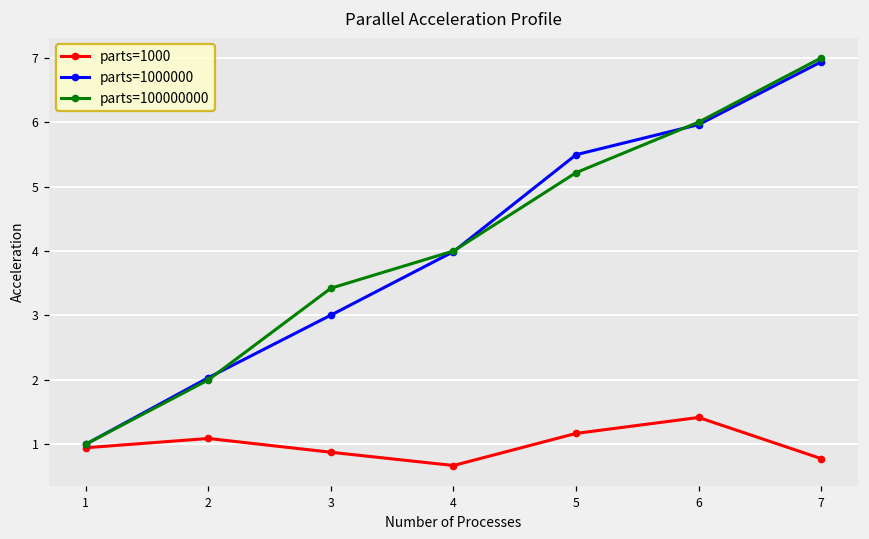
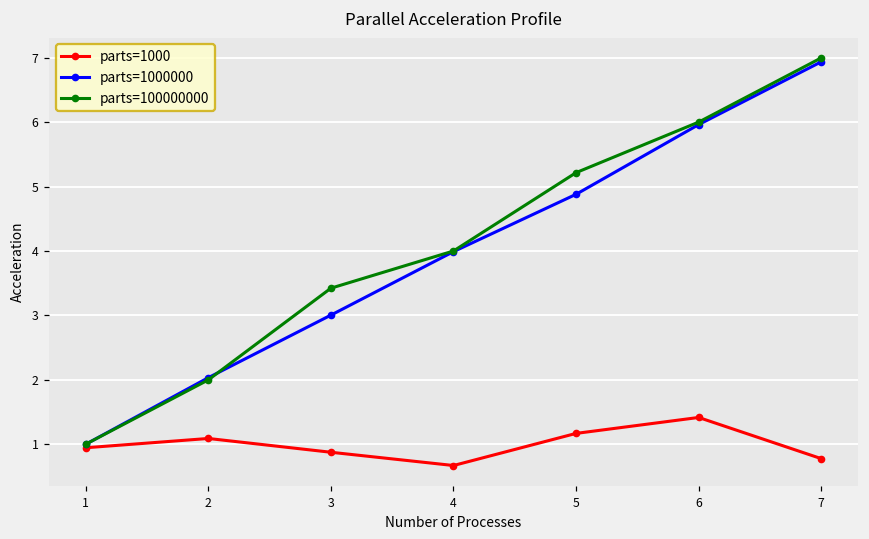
  {
    "parts=1000": {
      "1": 0.9,
      "2": 1.1,
      "3": 0.9,
      "4": 0.7,
      "5": 1.2,
      "6": 1.4,
      "7": 0.8
    },
    "parts=1000000": {
      "3": 3.0,
-     "5": 5.5,
+     "5": 4.9,
      "7": 6.9
    },
    "parts=100000000": {
      "3": 3.4,
      "5": 5.2,
      "7": 7.0
    }
  }
